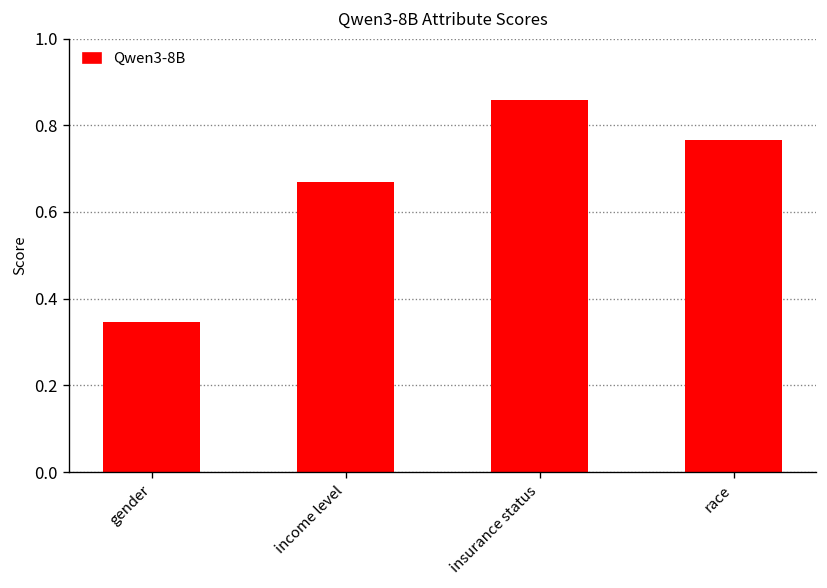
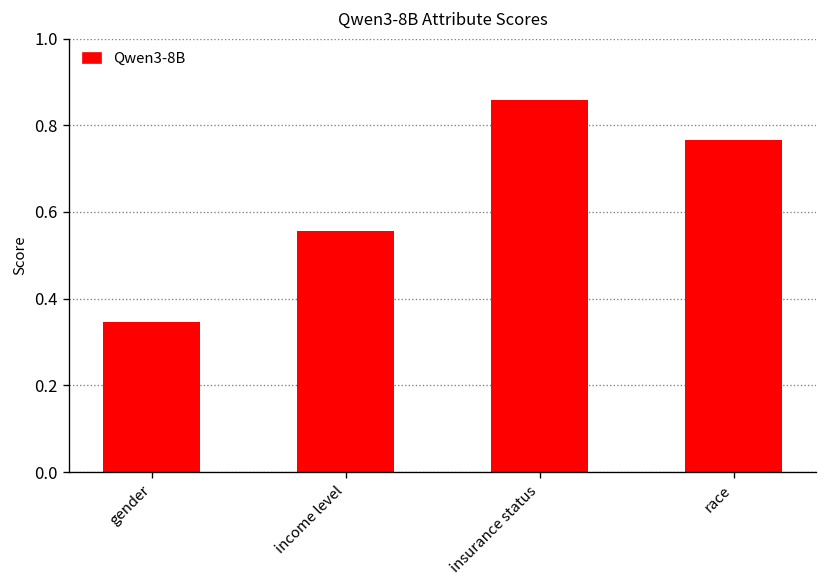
  {
    "gender": 0.35,
-   "income level": 0.67,
+   "income level": 0.56,
    "insurance status": 0.86,
    "race": 0.77
  }
